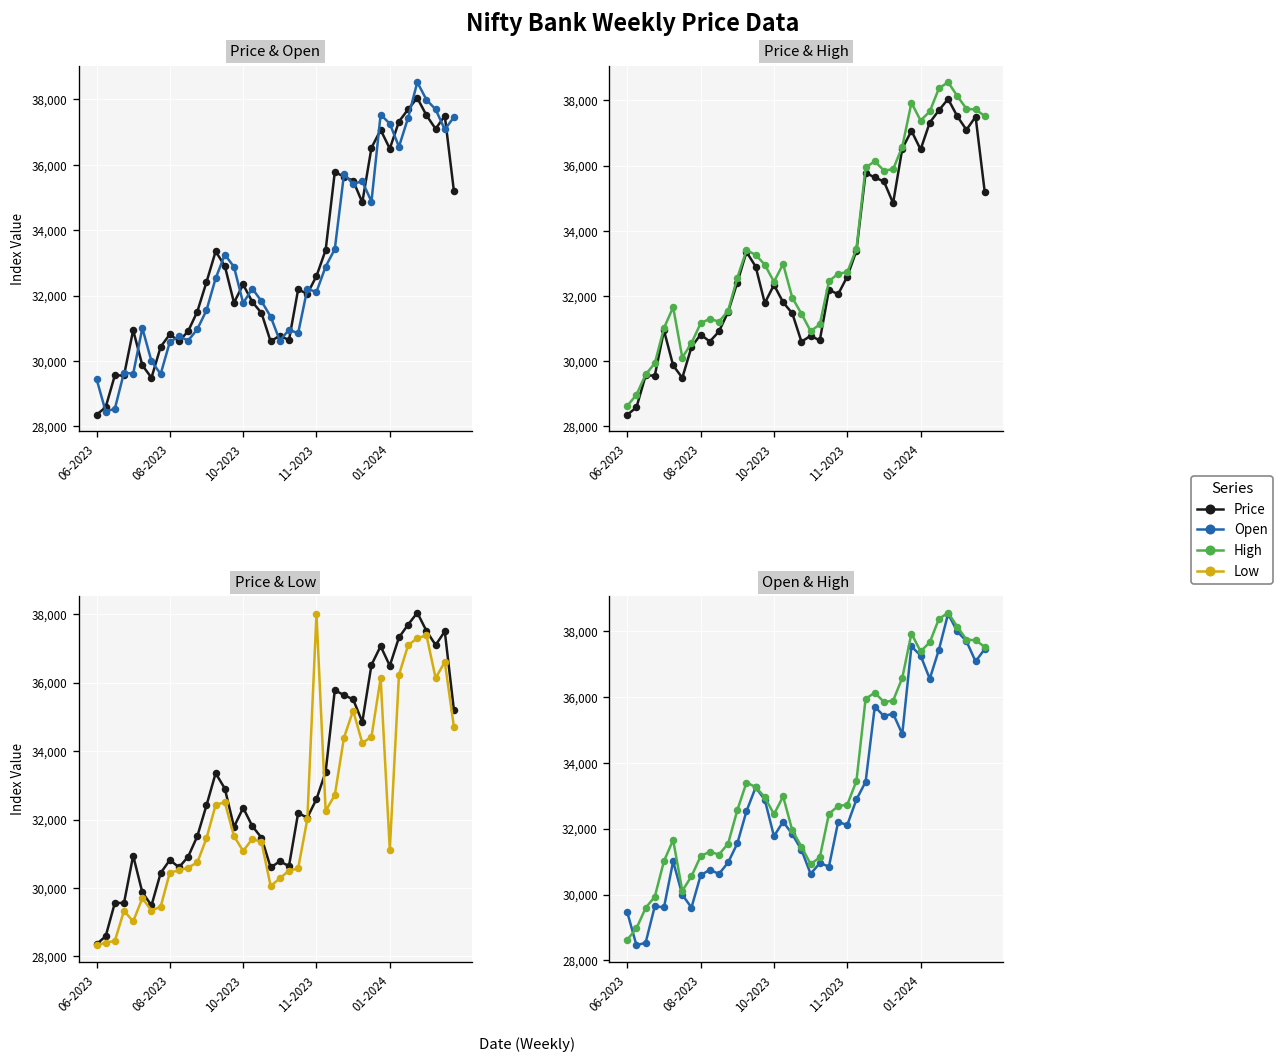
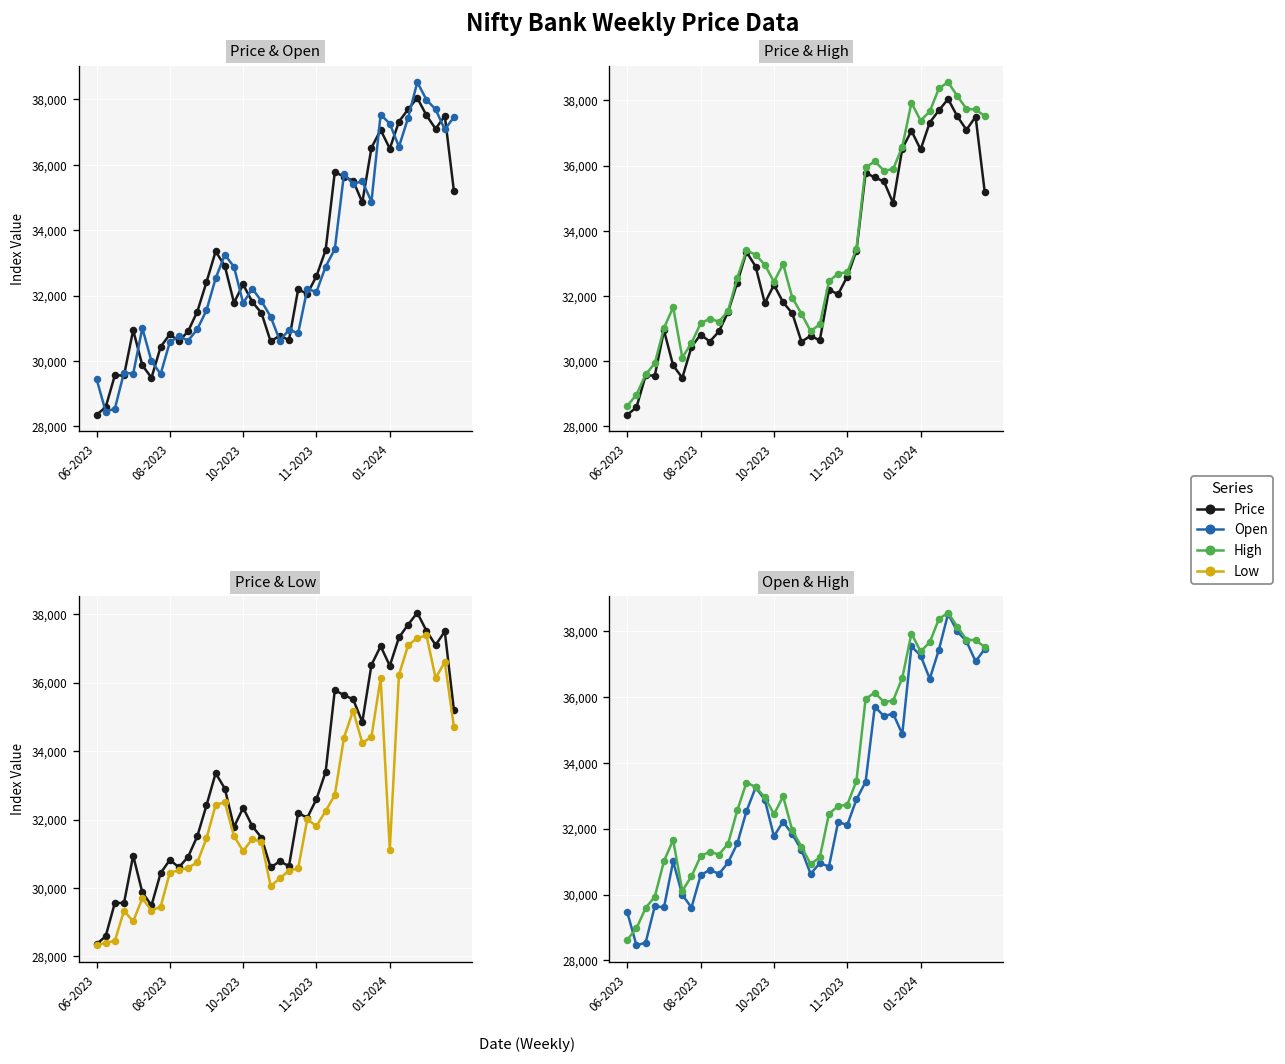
  {
    "Price & Open": {
      "Price": {
        "06-2023": "28,400",
        "08-2023": "30,800",
        "10-2023": "32,300",
        "11-2023": "32,600",
        "01-2024": "36,500"
      },
      "Open": {
        "06-2023": "29,500",
        "08-2023": "30,600",
        "10-2023": "31,800",
        "11-2023": "32,100",
        "01-2024": "37,300"
      }
    },
    "Price & High": {
      "Price": {
        "06-2023": "28,400",
        "08-2023": "30,800",
        "10-2023": "32,300",
        "11-2023": "32,600",
        "01-2024": "36,500"
      },
      "High": {
        "06-2023": "28,600",
        "08-2023": "31,200",
        "10-2023": "32,400",
        "11-2023": "32,700",
        "01-2024": "37,400"
      }
    },
    "Price & Low": {
      "Price": {
        "08-2023": "30,800",
        "10-2023": "32,300",
        "11-2023": "32,600",
        "01-2024": "36,500"
      },
      "Low": {
        "08-2023": "30,500",
        "10-2023": "31,100",
-       "11-2023": "38,000",
+       "11-2023": "31,800",
        "01-2024": "31,100"
      }
    },
    "Open & High": {
      "Open": {
        "06-2023": "29,500",
        "08-2023": "30,600",
        "10-2023": "31,800",
        "11-2023": "32,100",
        "01-2024": "37,300"
      },
      "High": {
        "06-2023": "28,600",
        "08-2023": "31,200",
        "10-2023": "32,400",
        "11-2023": "32,700",
        "01-2024": "37,400"
      }
    }
  }
